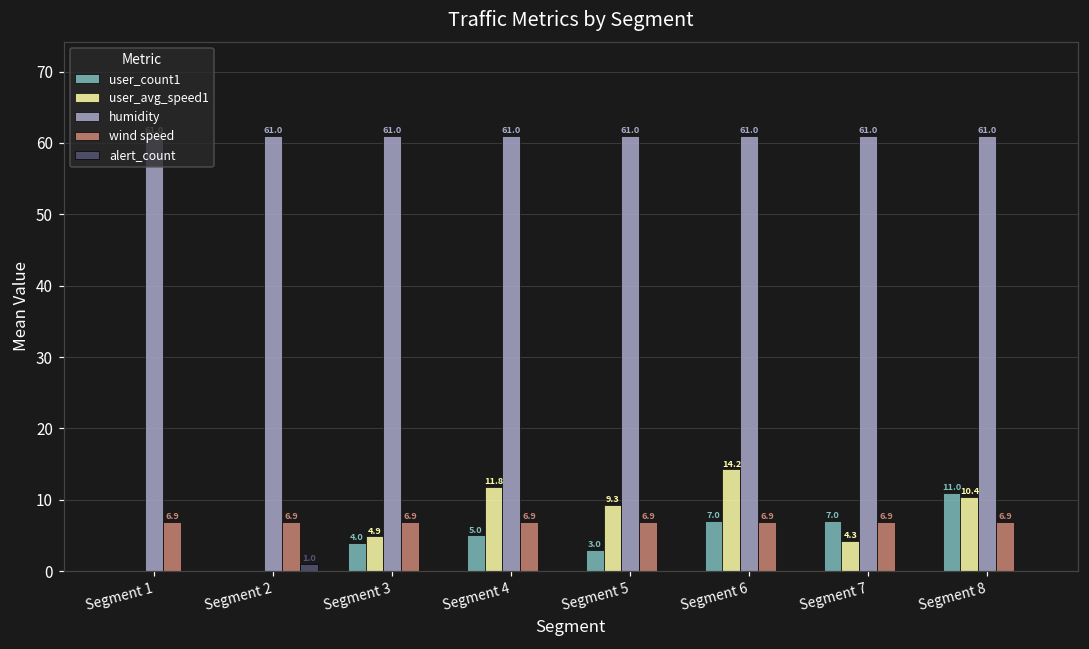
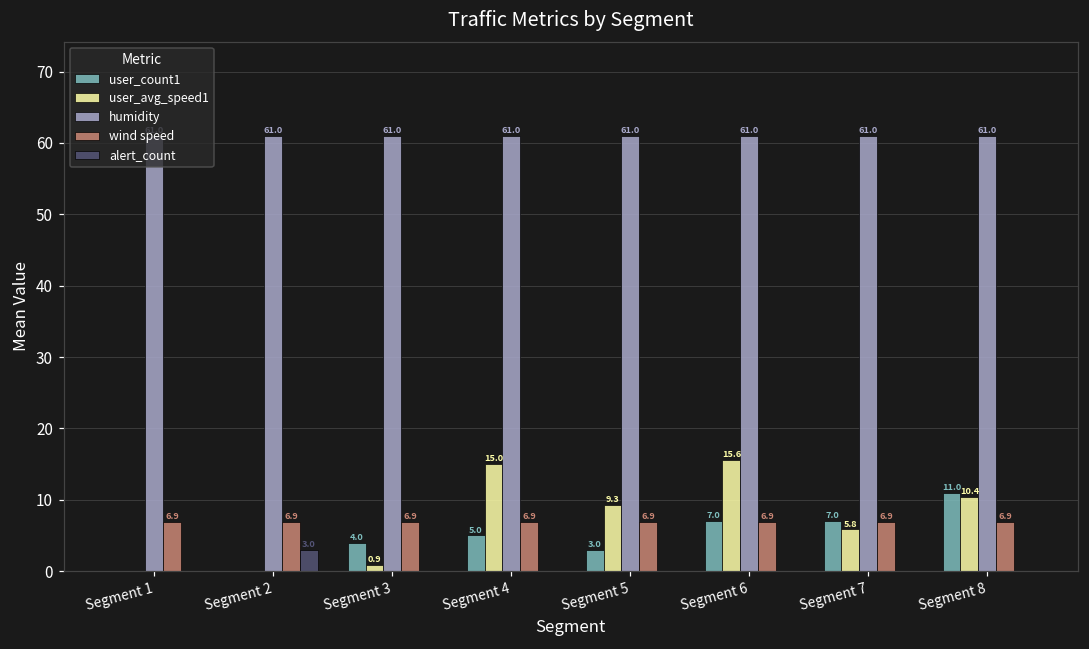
  {
    "user_avg_speed1": {
-     "Segment 3": 4.9,
-     "Segment 4": 11.8,
+     "Segment 3": 0.9,
+     "Segment 4": 15.0,
      "Segment 5": 9.3,
-     "Segment 6": 14.2,
-     "Segment 7": 4.3,
+     "Segment 6": 15.6,
+     "Segment 7": 5.8,
      "Segment 8": 10.4
    },
    "wind speed": {
      "Segment 1": 6.9,
      "Segment 2": 6.9,
      "Segment 3": 6.9,
      "Segment 4": 6.9,
      "Segment 5": 6.9,
      "Segment 6": 6.9,
      "Segment 7": 6.9,
      "Segment 8": 6.9
    },
    "alert_count": {
-     "Segment 2": 1.0
+     "Segment 2": 3.0
    }
  }
